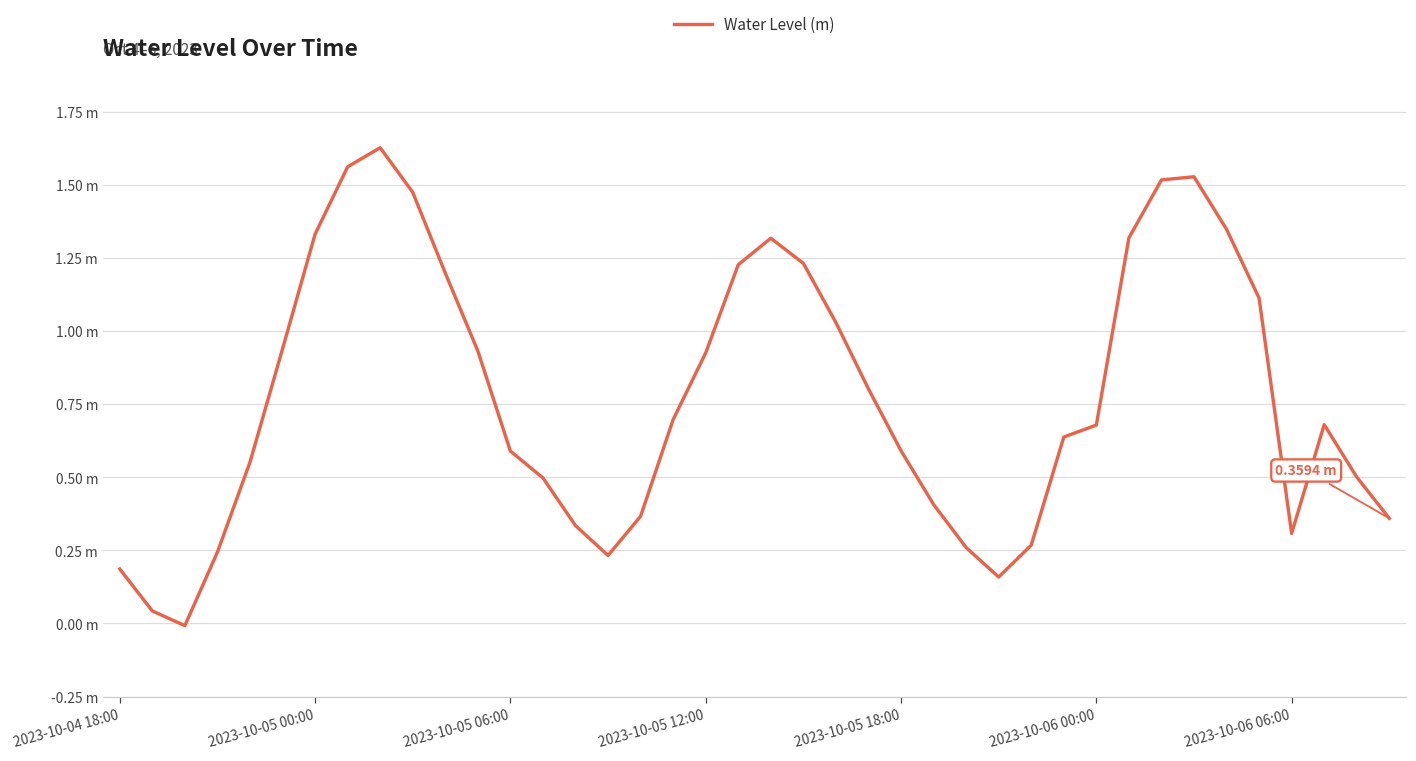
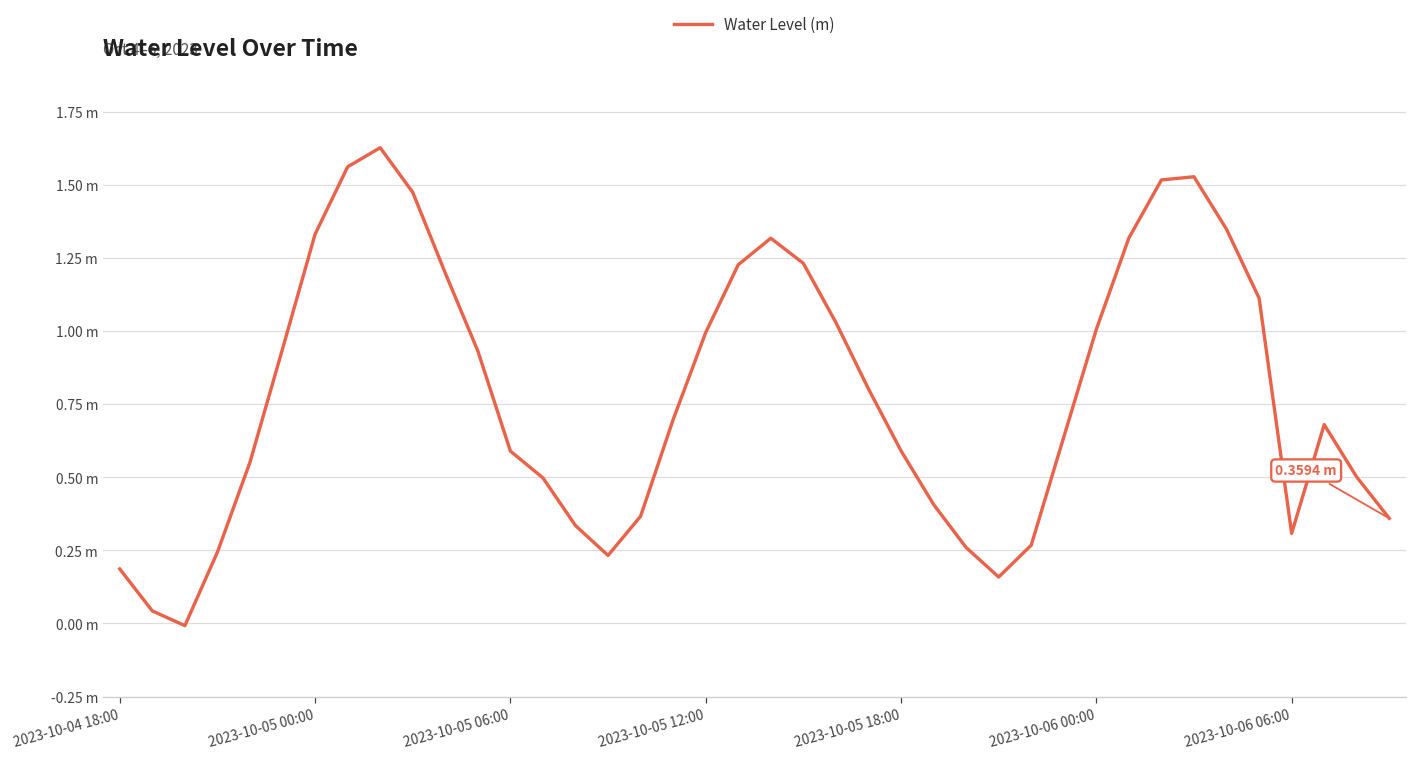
  {
    "2023-10-04 18:00": "0.19 m",
    "2023-10-05 00:00": "1.33 m",
    "2023-10-05 06:00": "0.59 m",
-   "2023-10-05 12:00": "0.93 m",
+   "2023-10-05 12:00": "0.99 m",
    "2023-10-05 18:00": "0.59 m",
-   "2023-10-06 00:00": "0.68 m",
+   "2023-10-06 00:00": "1.01 m",
    "2023-10-06 06:00": "0.31 m"
  }
